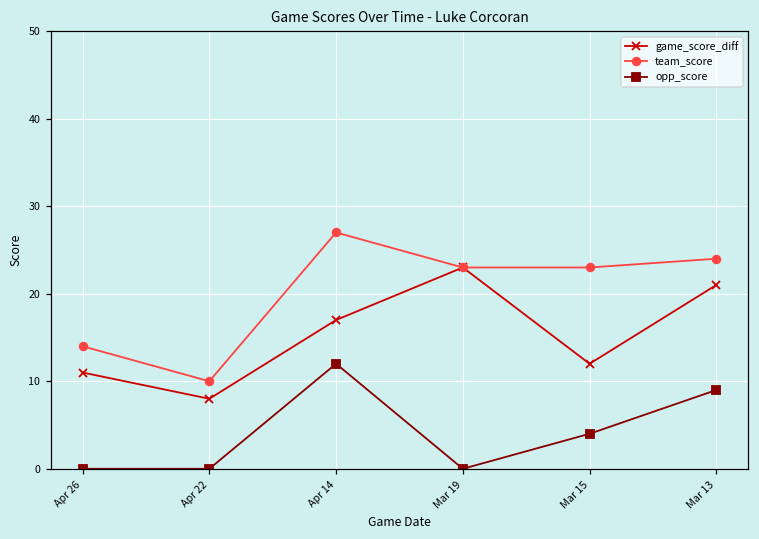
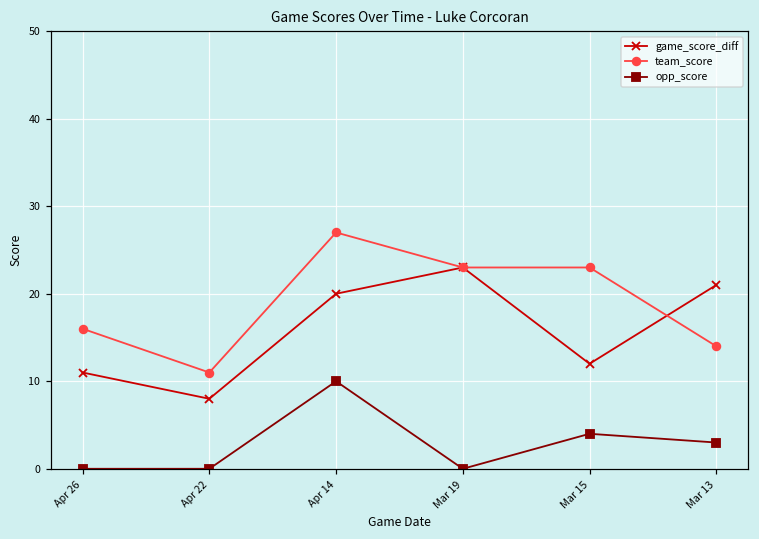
  {
    "game_score_diff": {
      "Apr 26": 11,
      "Apr 22": 8,
-     "Apr 14": 17,
+     "Apr 14": 20,
      "Mar 15": 12,
      "Mar 13": 21
    },
    "team_score": {
-     "Apr 26": 14,
-     "Apr 22": 10,
+     "Apr 26": 16,
+     "Apr 22": 11,
      "Apr 14": 27,
      "Mar 15": 23,
-     "Mar 13": 24
+     "Mar 13": 14
    },
    "opp_score": {
      "Apr 26": 0,
      "Apr 22": 0,
-     "Apr 14": 12,
+     "Apr 14": 10,
      "Mar 19": 0,
      "Mar 15": 4,
-     "Mar 13": 9
+     "Mar 13": 3
    }
  }
